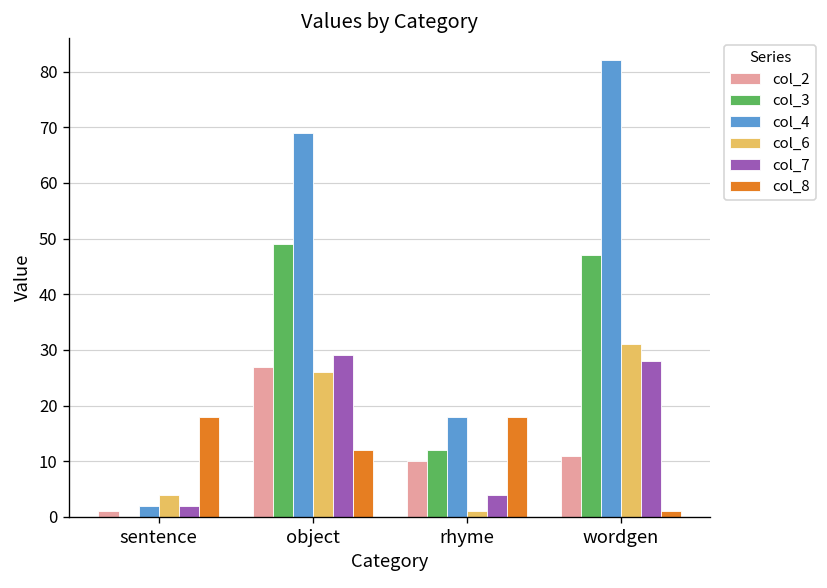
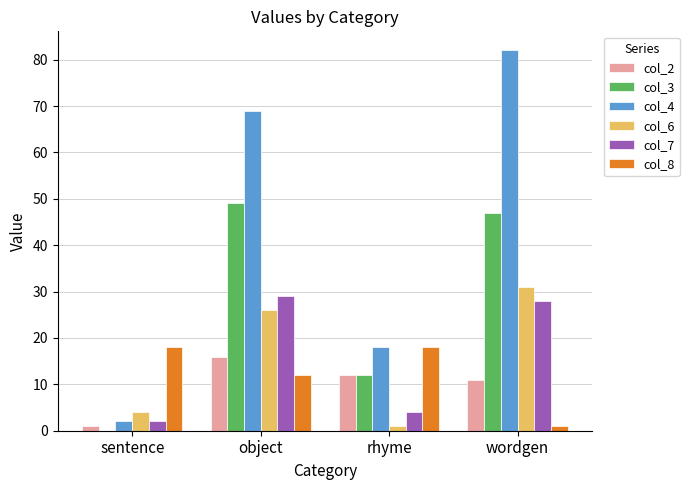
  {
    "col_2": {
      "sentence": 1,
-     "object": 27,
-     "rhyme": 10,
+     "object": 16,
+     "rhyme": 12,
      "wordgen": 11
    },
    "col_3": {
      "sentence": 0,
      "object": 49,
      "rhyme": 12,
      "wordgen": 47
    },
    "col_4": {
      "sentence": 2,
      "object": 69,
      "rhyme": 18,
      "wordgen": 82
    },
    "col_6": {
      "sentence": 4,
      "object": 26,
      "rhyme": 1,
      "wordgen": 31
    },
    "col_7": {
      "sentence": 2,
      "object": 29,
      "rhyme": 4,
      "wordgen": 28
    },
    "col_8": {
      "sentence": 18,
      "object": 12,
      "rhyme": 18,
      "wordgen": 1
    }
  }
